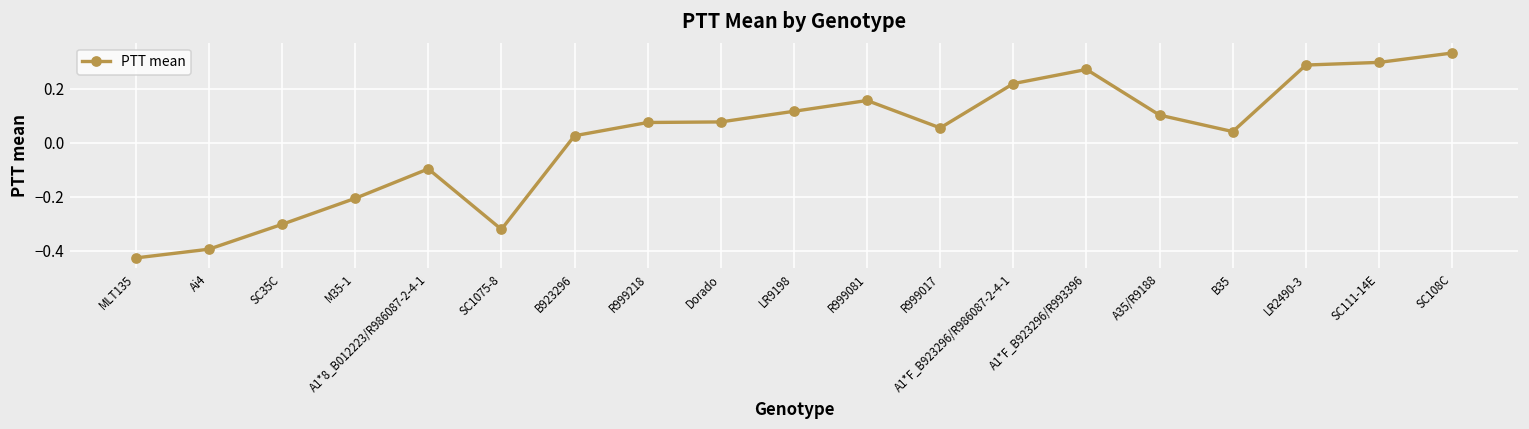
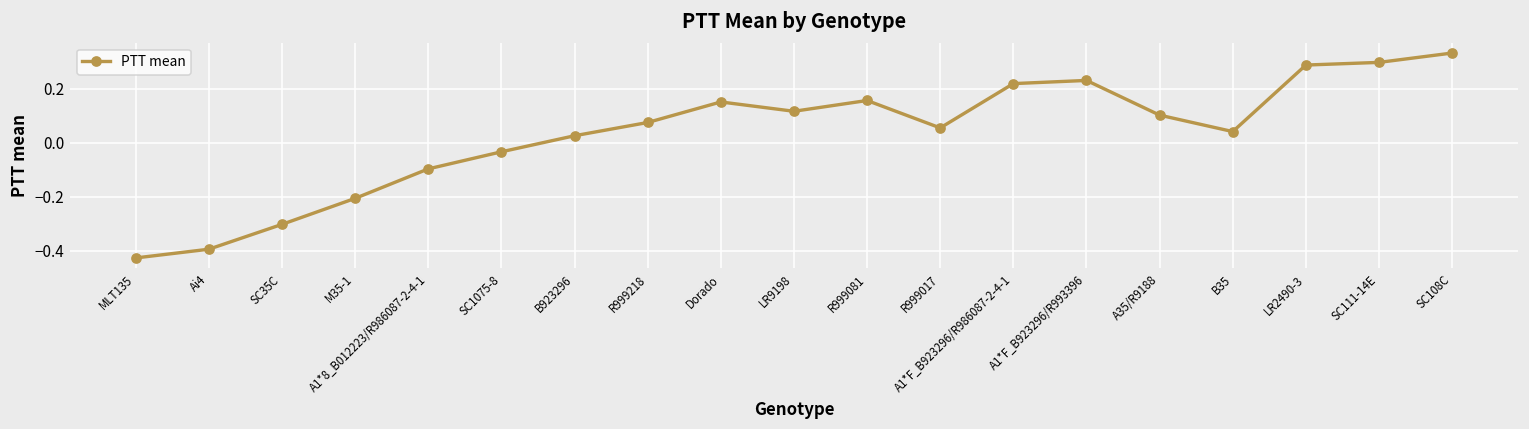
  {
    "MLT135": -0.43,
    "Ai4": -0.39,
    "SC35C": -0.30,
    "M35-1": -0.21,
    "A1*8_B012223/R986087-2-4-1": -0.10,
-   "SC1075-8": -0.32,
+   "SC1075-8": -0.03,
    "B923296": 0.03,
    "R999218": 0.07,
-   "Dorado": 0.08,
+   "Dorado": 0.15,
    "LR9198": 0.12,
    "R999081": 0.16,
    "R999017": 0.05,
    "A1*F_B923296/R986087-2-4-1": 0.22,
-   "A1*F_B923296/R993396": 0.27,
+   "A1*F_B923296/R993396": 0.23,
    "A35/R9188": 0.10,
    "B35": 0.04,
    "LR2490-3": 0.29,
    "SC111-14E": 0.30,
    "SC108C": 0.33
  }
